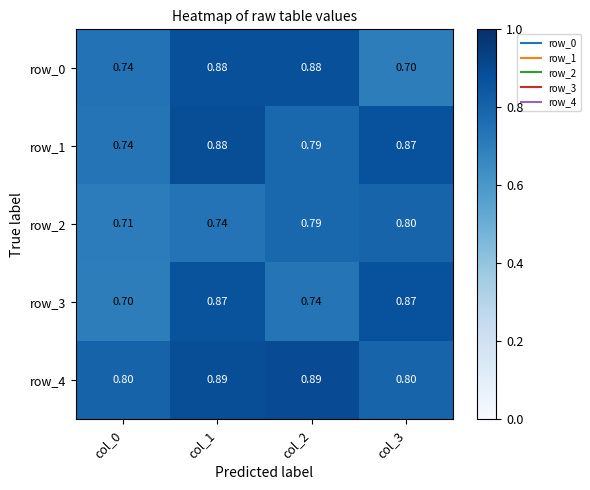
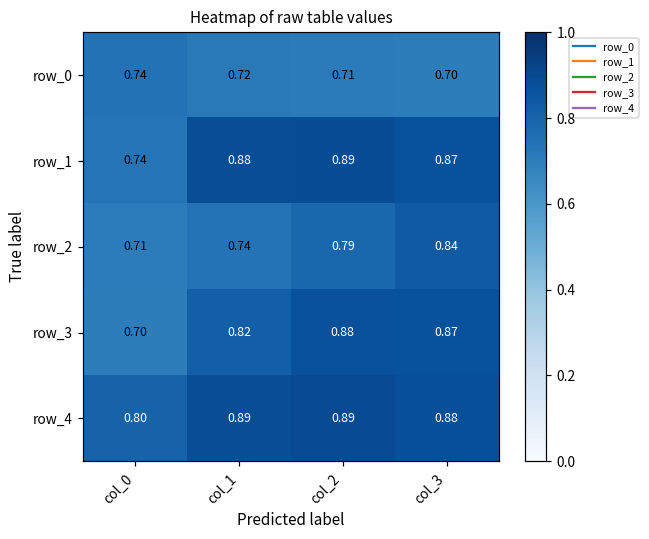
  {
    "row_0": {
      "col_0": 0.74,
-     "col_1": 0.88,
-     "col_2": 0.88,
+     "col_1": 0.72,
+     "col_2": 0.71,
      "col_3": 0.70
    },
    "row_1": {
      "col_0": 0.74,
      "col_1": 0.88,
-     "col_2": 0.79,
+     "col_2": 0.89,
      "col_3": 0.87
    },
    "row_2": {
      "col_0": 0.71,
      "col_1": 0.74,
      "col_2": 0.79,
-     "col_3": 0.80
+     "col_3": 0.84
    },
    "row_3": {
      "col_0": 0.70,
-     "col_1": 0.87,
-     "col_2": 0.74,
+     "col_1": 0.82,
+     "col_2": 0.88,
      "col_3": 0.87
    },
    "row_4": {
      "col_0": 0.80,
      "col_1": 0.89,
      "col_2": 0.89,
-     "col_3": 0.80
+     "col_3": 0.88
    }
  }
